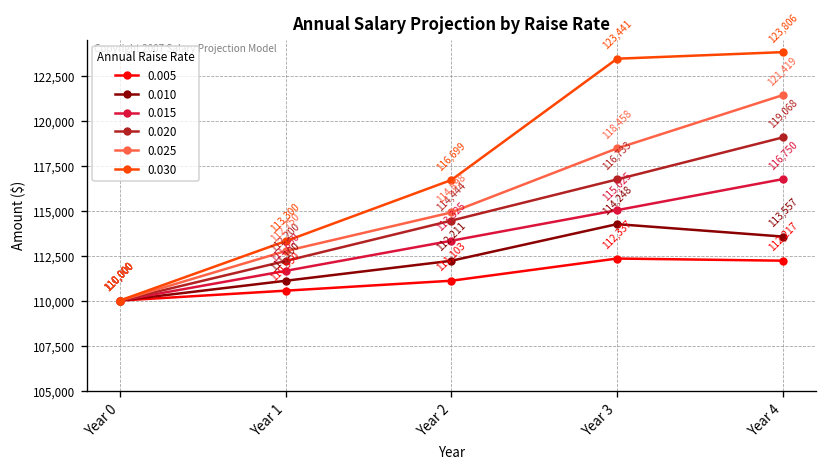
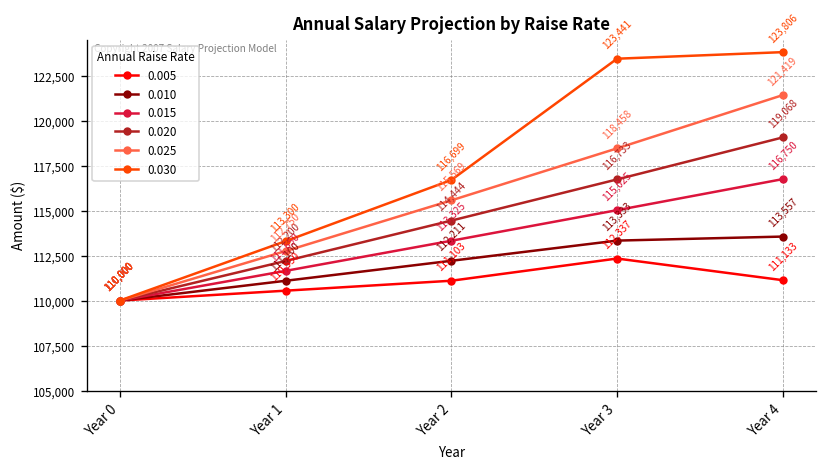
  {
    "0.005": {
-     "Year 4": "112,217"
+     "Year 4": "111,133"
    },
    "0.010": {
-     "Year 3": "114,248",
+     "Year 3": "113,333",
      "Year 4": "113,557"
    },
    "0.025": {
-     "Year 2": "114,898",
+     "Year 2": "115,569",
      "Year 3": "118,458"
    },
    "0.030": {
      "Year 3": "123,441",
      "Year 4": "123,806"
    }
  }
